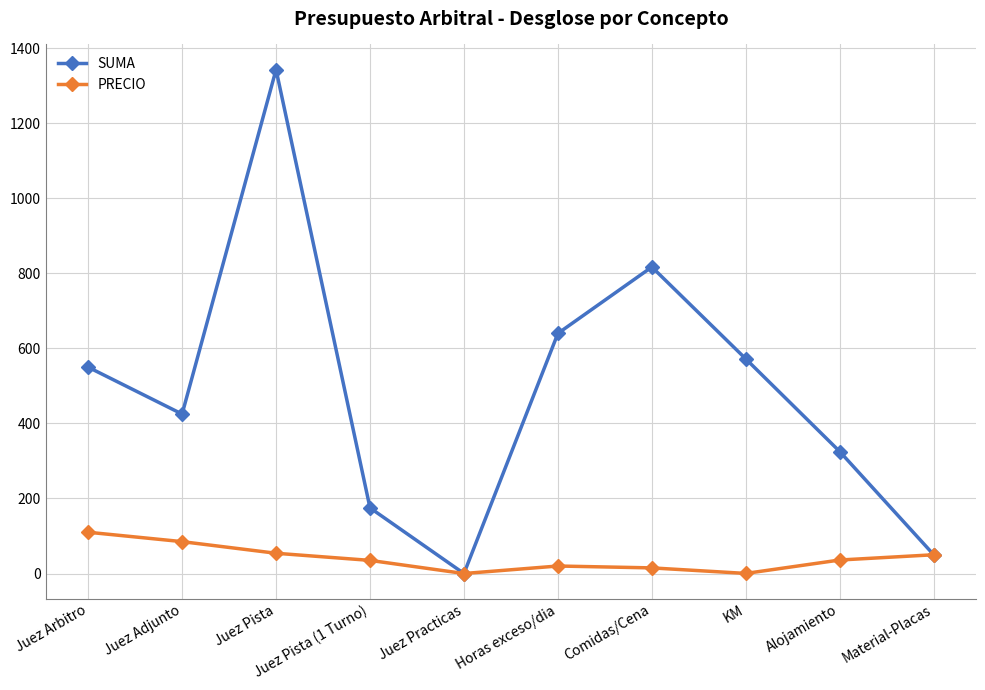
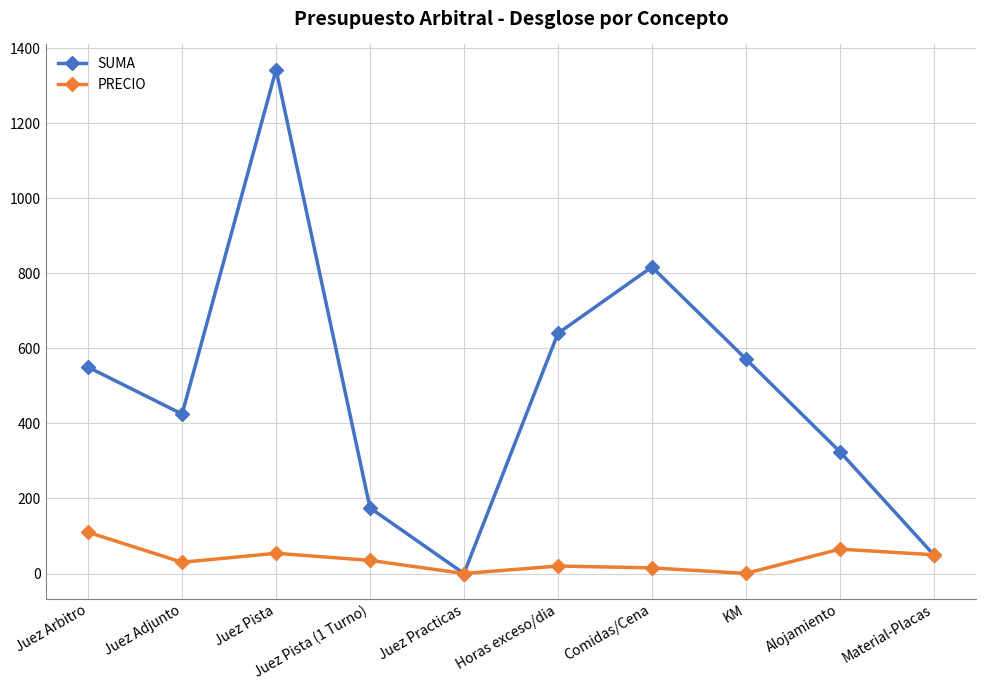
  {
    "SUMA": {
      "Juez Arbitro": 550,
      "Juez Adjunto": 430,
      "Juez Pista": 1340,
      "Juez Pista (1 Turno)": 180,
      "Horas exceso/dia": 640,
      "Comidas/Cena": 820,
      "KM": 570,
      "Alojamiento": 330
    },
    "PRECIO": {
      "Juez Arbitro": 110,
-     "Juez Adjunto": 90,
+     "Juez Adjunto": 30,
      "Juez Pista": 50,
      "Juez Pista (1 Turno)": 40,
      "Horas exceso/dia": 20,
      "Comidas/Cena": 20,
      "KM": 0,
-     "Alojamiento": 40
+     "Alojamiento": 70
    }
  }
